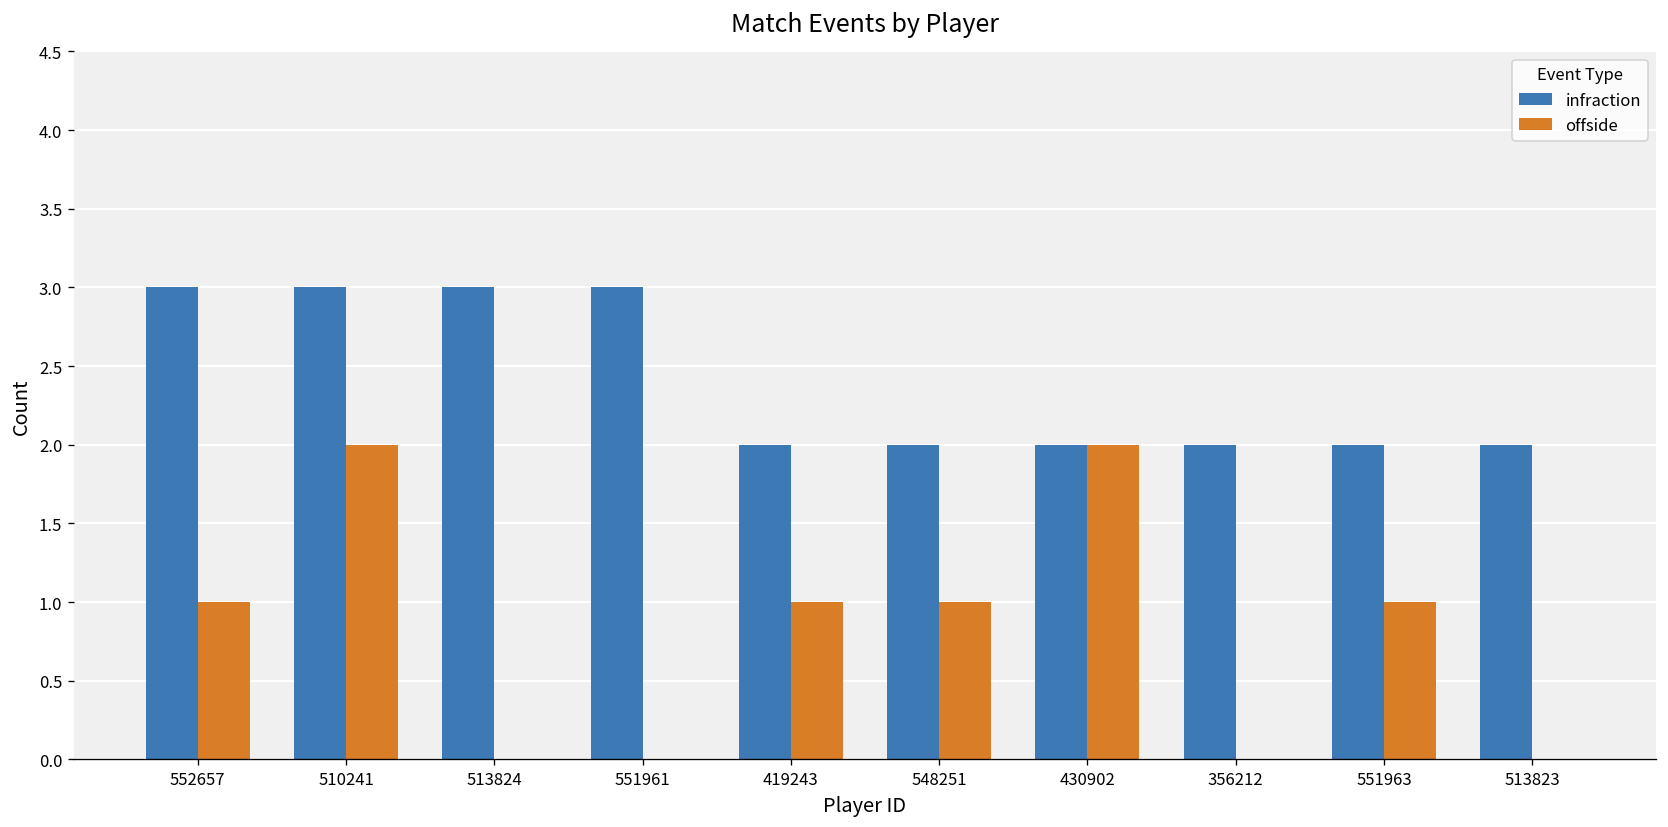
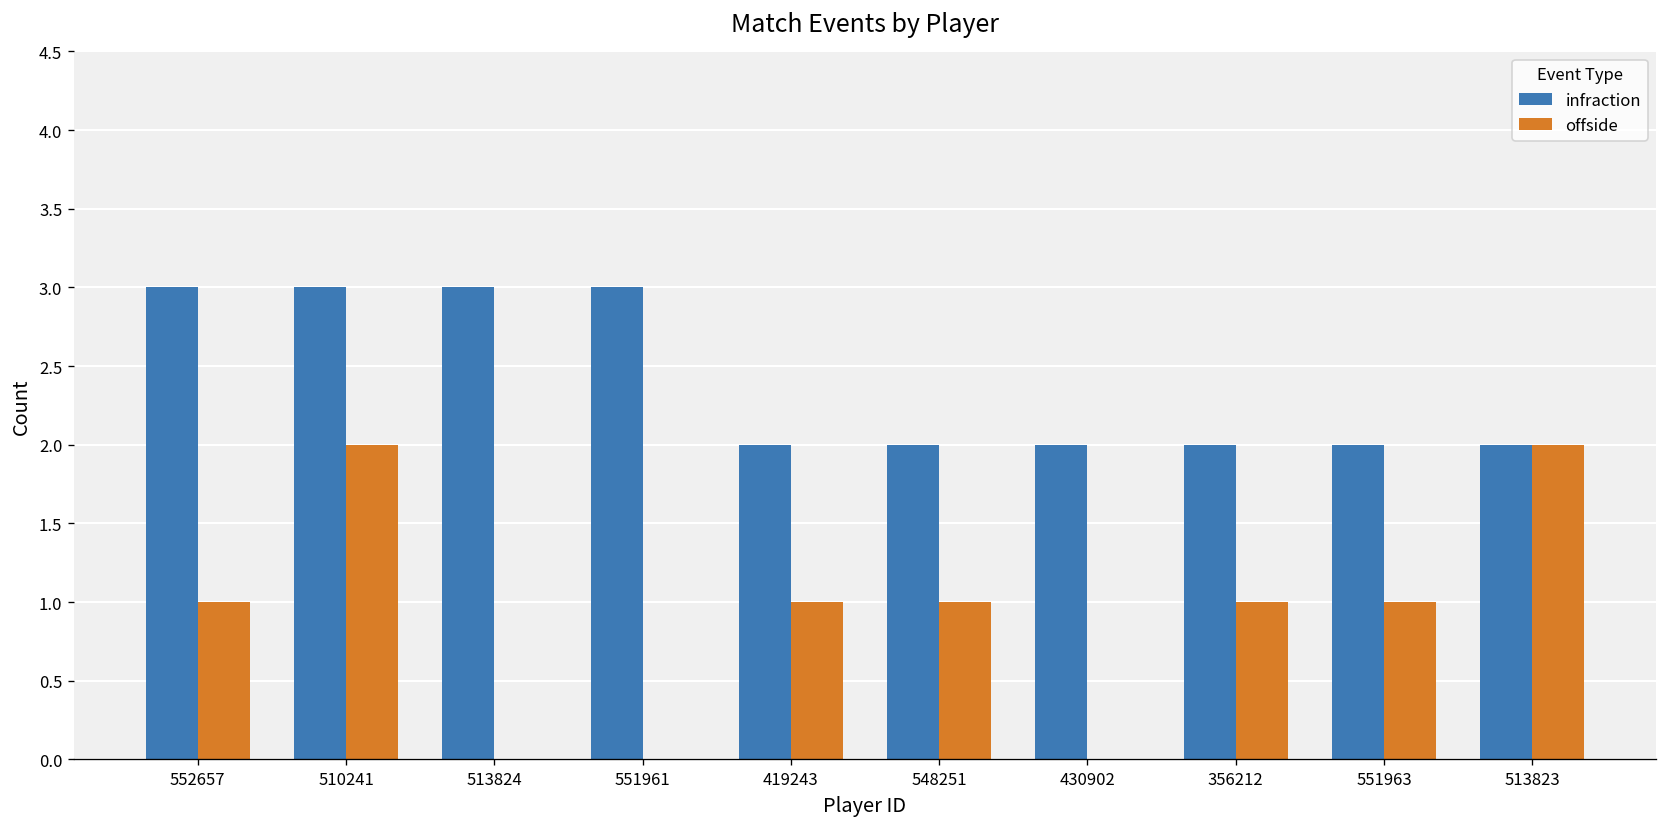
  {
    "infraction": {
      "552657": 3,
      "510241": 3,
      "513824": 3,
      "551961": 3,
      "419243": 2,
      "548251": 2,
      "430902": 2,
      "356212": 2,
      "551963": 2,
      "513823": 2
    },
    "offside": {
      "552657": 1,
      "510241": 2,
      "513824": 0,
      "551961": 0,
      "419243": 1,
      "548251": 1,
-     "430902": 2,
-     "356212": 0,
+     "430902": 0,
+     "356212": 1,
      "551963": 1,
-     "513823": 0
+     "513823": 2
    }
  }
